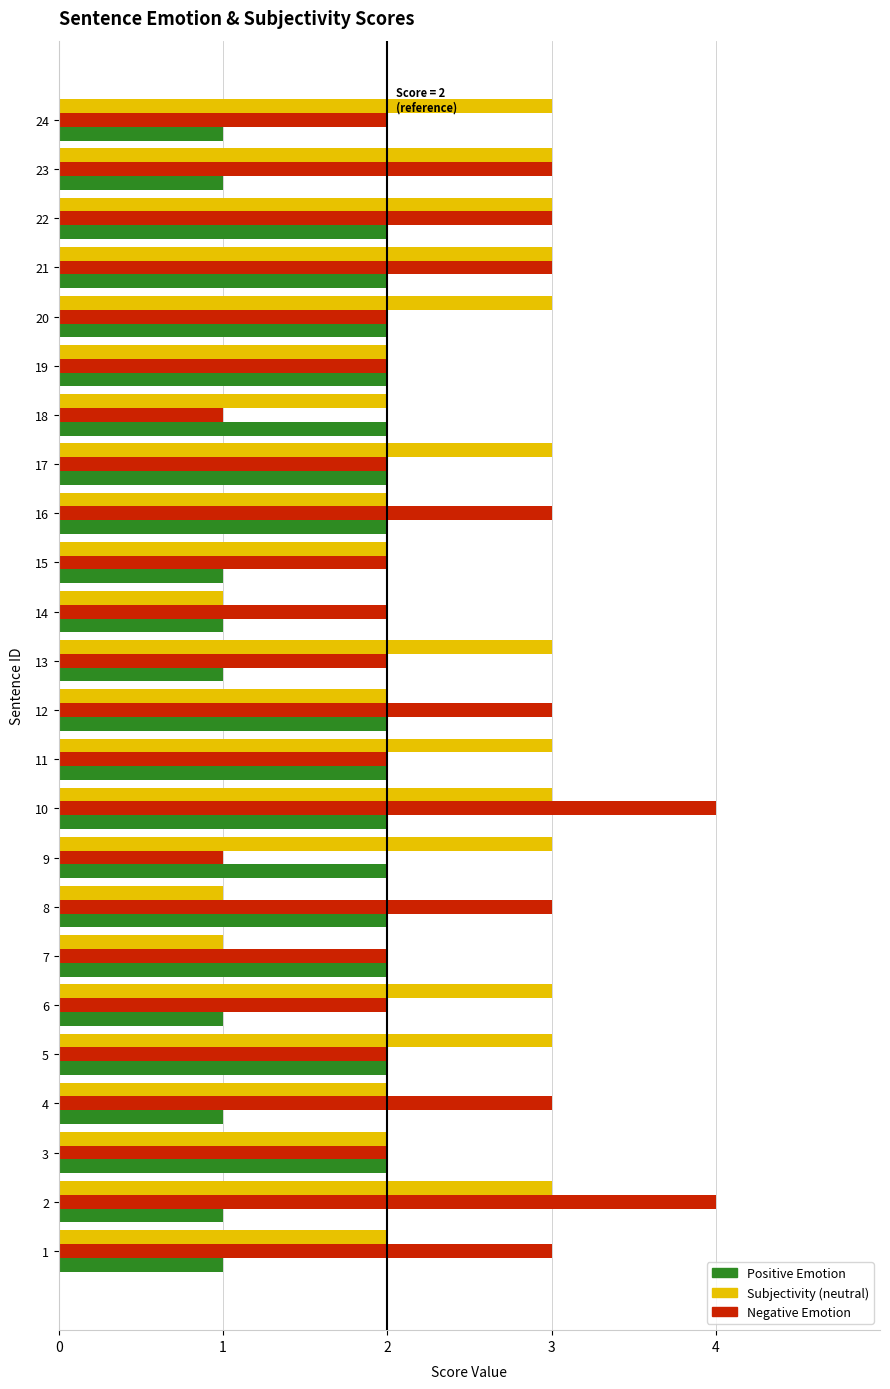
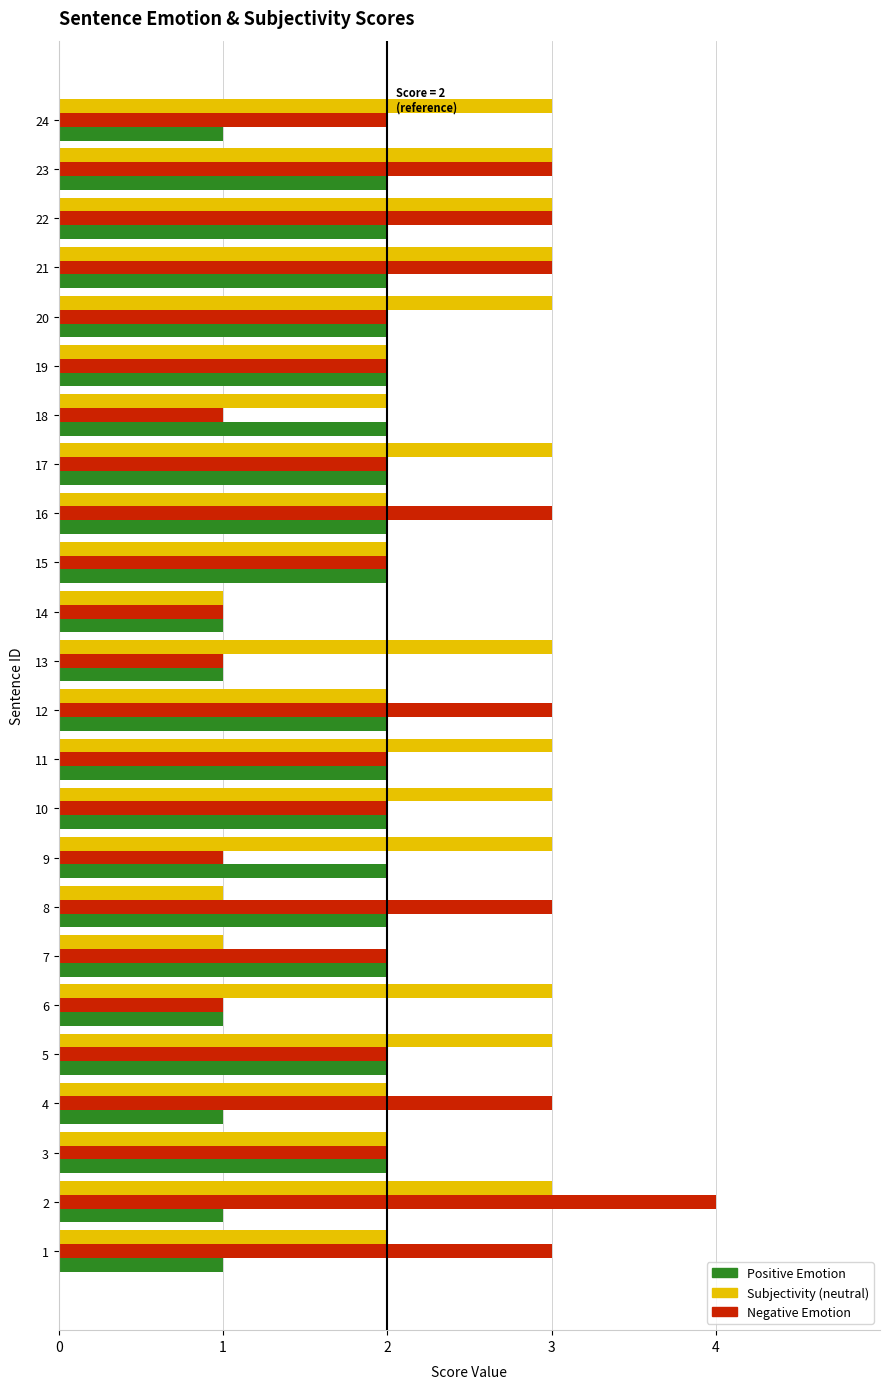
  {
    "Negative Emotion": {
      "23": 3,
      "22": 3,
      "21": 3,
      "20": 2,
      "19": 2,
      "18": 1,
      "17": 2,
      "16": 3,
      "15": 2,
-     "14": 2,
-     "13": 2,
+     "14": 1,
+     "13": 1,
      "12": 3,
      "11": 2,
-     "10": 4,
+     "10": 2,
      "9": 1,
      "8": 3,
      "7": 2,
-     "6": 2,
+     "6": 1,
      "5": 2,
      "4": 3,
      "3": 2,
      "2": 4,
      "1": 3
    },
    "Positive Emotion": {
      "24": 1,
-     "23": 1,
+     "23": 2,
      "22": 2,
      "21": 2,
      "20": 2,
      "19": 2,
      "18": 2,
      "17": 2,
      "16": 2,
-     "15": 1,
+     "15": 2,
      "14": 1,
      "13": 1,
      "12": 2,
      "11": 2,
      "10": 2,
      "9": 2,
      "8": 2,
      "7": 2,
      "6": 1,
      "5": 2,
      "4": 1,
      "3": 2,
      "2": 1,
      "1": 1
    }
  }
